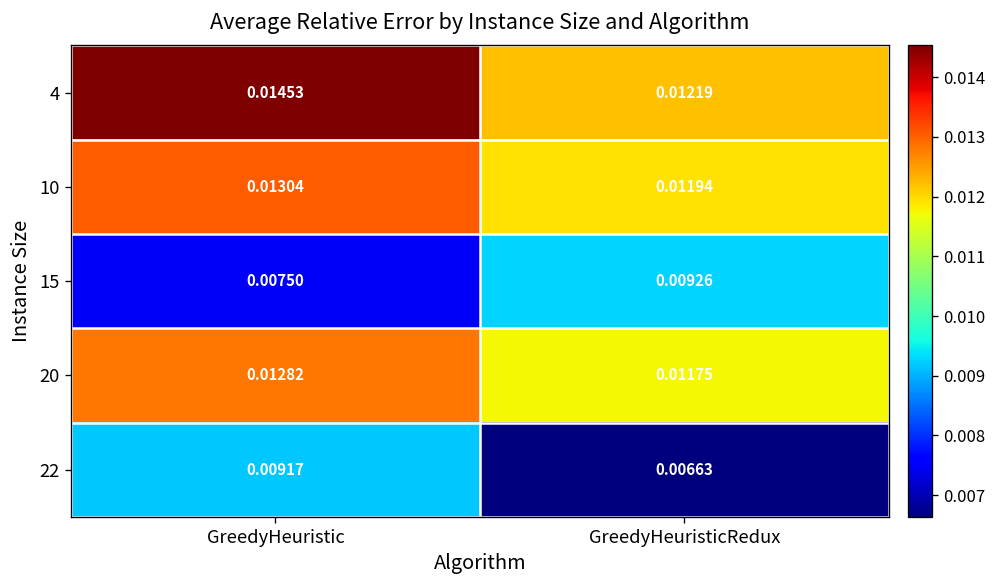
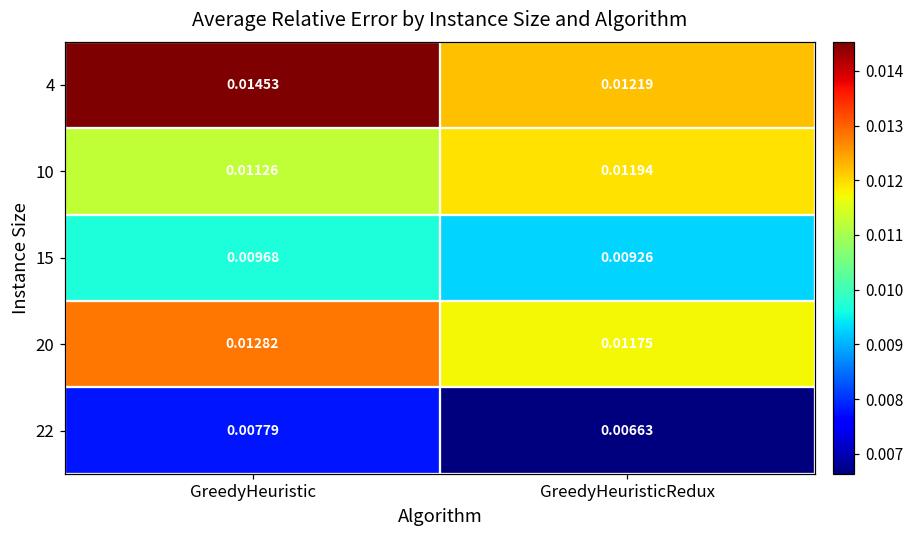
  {
    "4": {
      "GreedyHeuristic": 0.01453,
      "GreedyHeuristicRedux": 0.01219
    },
    "10": {
-     "GreedyHeuristic": 0.01304,
+     "GreedyHeuristic": 0.01126,
      "GreedyHeuristicRedux": 0.01194
    },
    "15": {
-     "GreedyHeuristic": 0.00750,
+     "GreedyHeuristic": 0.00968,
      "GreedyHeuristicRedux": 0.00926
    },
    "20": {
      "GreedyHeuristic": 0.01282,
      "GreedyHeuristicRedux": 0.01175
    },
    "22": {
-     "GreedyHeuristic": 0.00917,
+     "GreedyHeuristic": 0.00779,
      "GreedyHeuristicRedux": 0.00663
    }
  }
